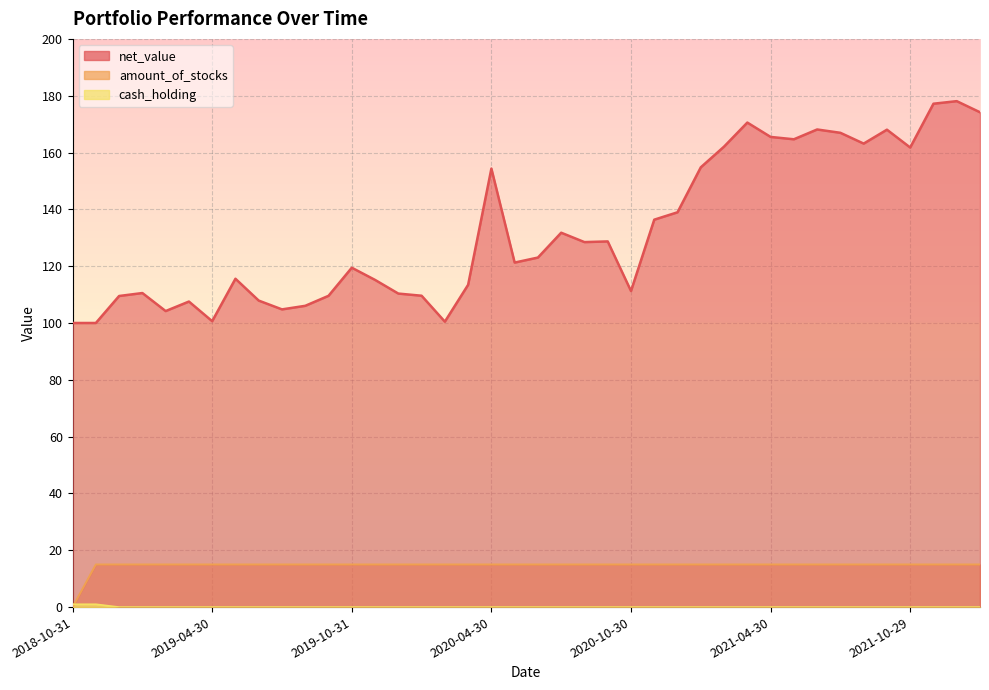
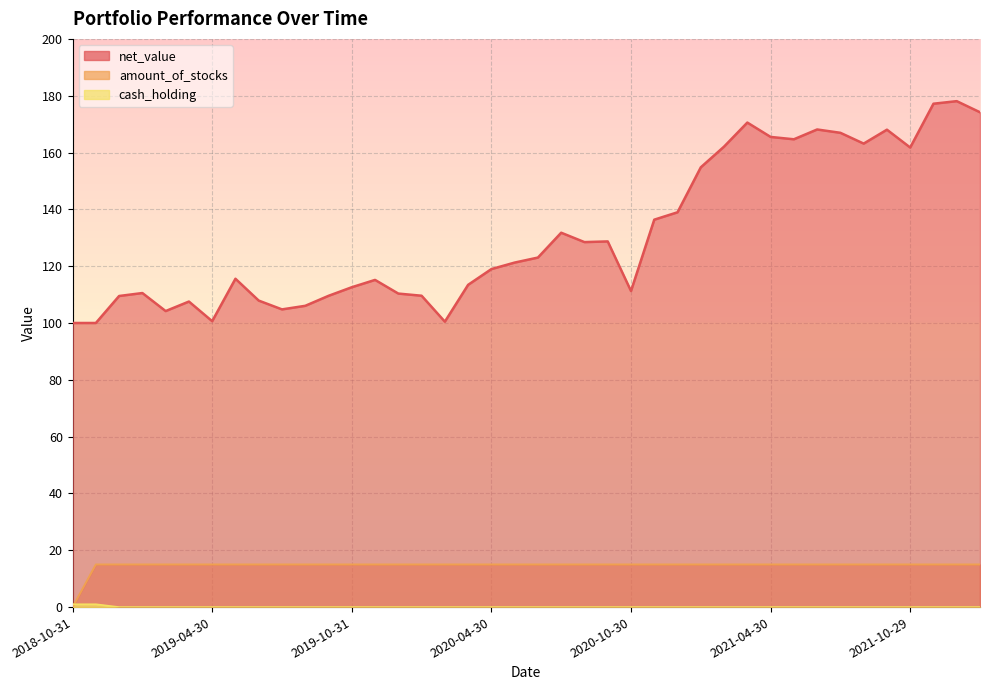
  {
    "net_value": {
      "2018-10-31": 100,
      "2019-04-30": 101,
-     "2019-10-31": 119,
-     "2020-04-30": 154,
+     "2019-10-31": 113,
+     "2020-04-30": 119,
      "2020-10-30": 111,
      "2021-04-30": 165,
      "2021-10-29": 162
    }
  }
